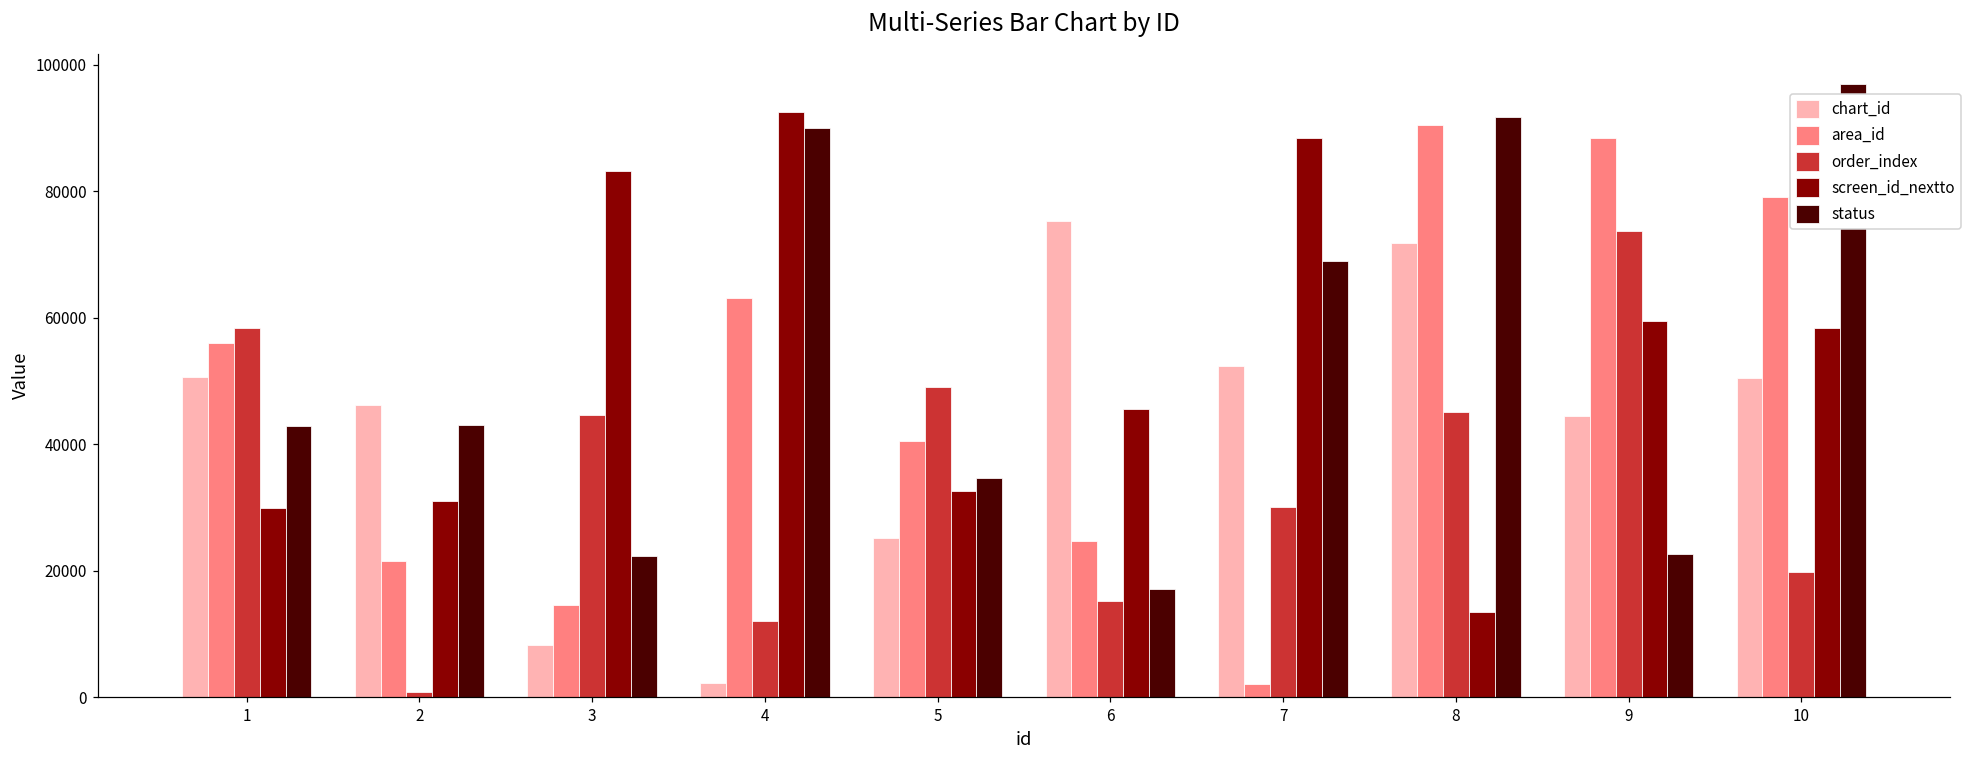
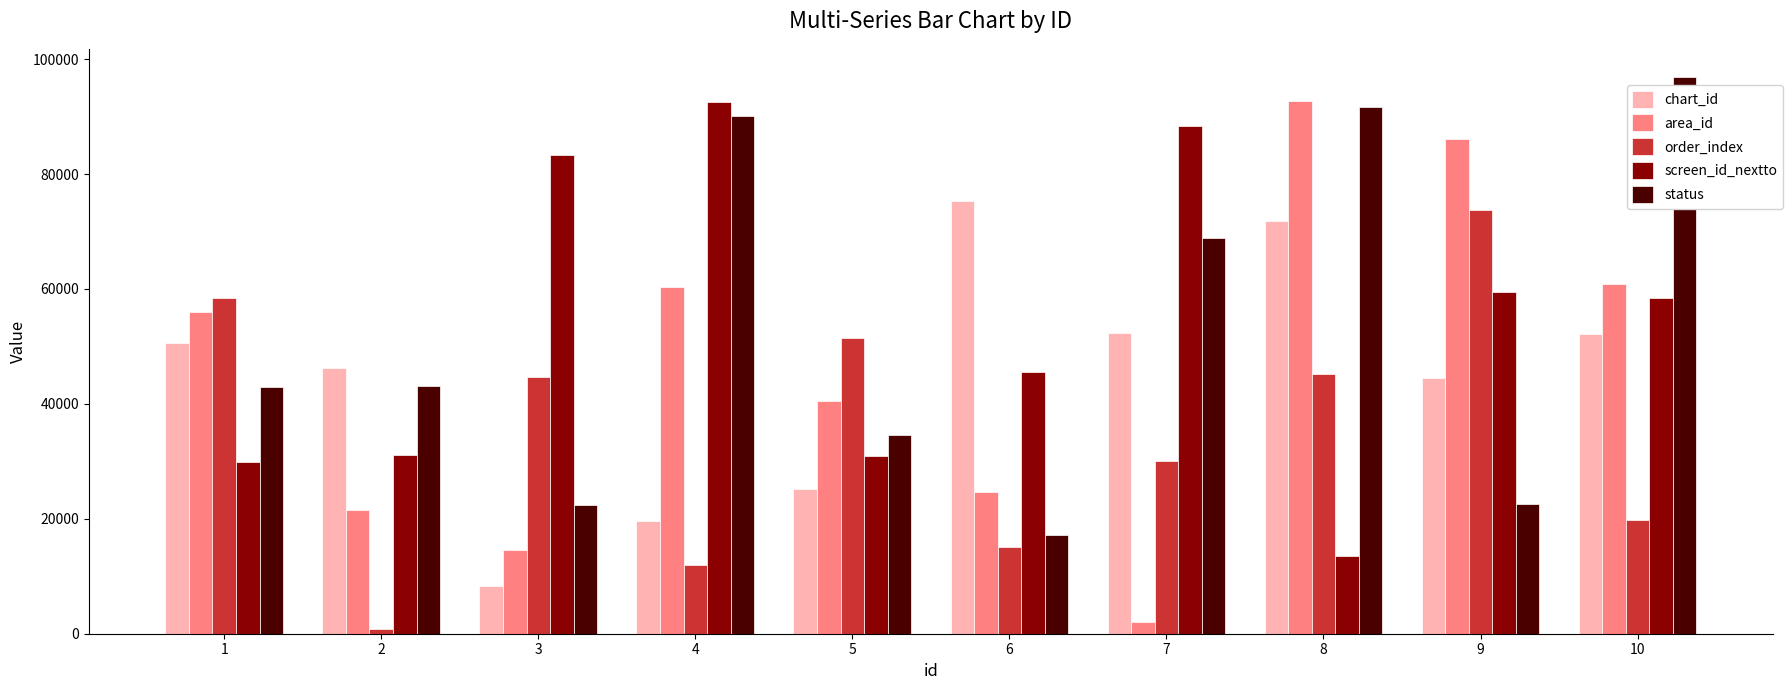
  {
    "chart_id": {
      "1": 51000,
      "2": 46000,
      "3": 8000,
-     "4": 2000,
+     "4": 20000,
      "5": 25000,
      "6": 75000,
      "7": 52000,
      "8": 72000,
      "9": 45000,
-     "10": 50000
+     "10": 52000
    },
    "area_id": {
      "1": 56000,
      "2": 22000,
      "3": 15000,
-     "4": 63000,
+     "4": 60000,
      "5": 40000,
      "6": 25000,
      "7": 2000,
-     "8": 90000,
-     "9": 88000,
-     "10": 79000
+     "8": 93000,
+     "9": 86000,
+     "10": 61000
    },
    "order_index": {
      "1": 58000,
      "2": 1000,
      "3": 45000,
      "4": 12000,
-     "5": 49000,
+     "5": 51000,
      "6": 15000,
      "7": 30000,
      "8": 45000,
      "9": 74000,
      "10": 20000
    },
    "screen_id_nextto": {
      "1": 30000,
      "2": 31000,
      "3": 83000,
      "4": 93000,
-     "5": 33000,
+     "5": 31000,
      "6": 46000,
      "7": 88000,
      "8": 14000,
      "9": 59000,
      "10": 58000
    },
    "status": {
      "1": 43000,
      "2": 43000,
      "3": 22000,
      "4": 90000,
      "5": 35000,
      "6": 17000,
      "7": 69000,
      "8": 92000,
      "9": 23000,
      "10": 97000
    }
  }
